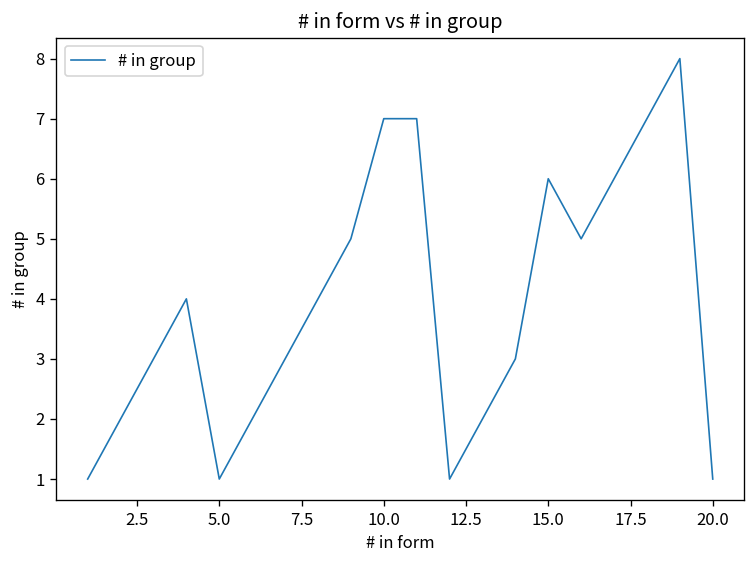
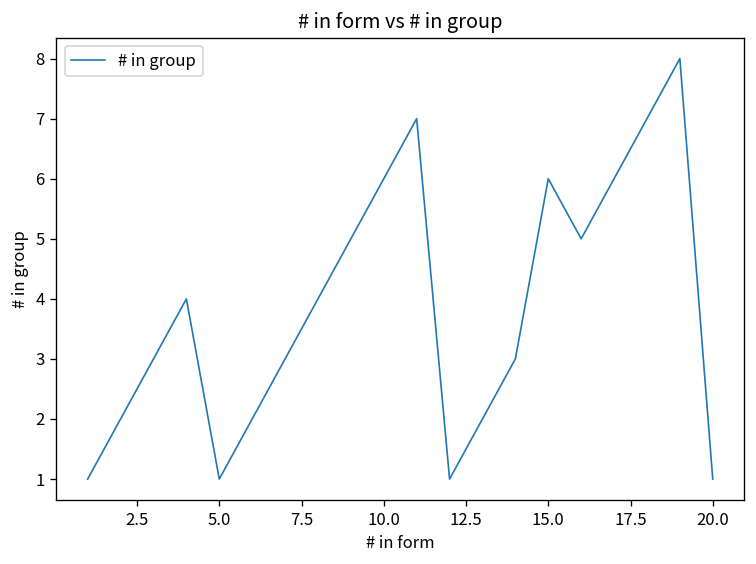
  {
    "5.0": 1,
-   "10.0": 7,
+   "10.0": 6,
    "15.0": 6,
    "20.0": 1
  }
